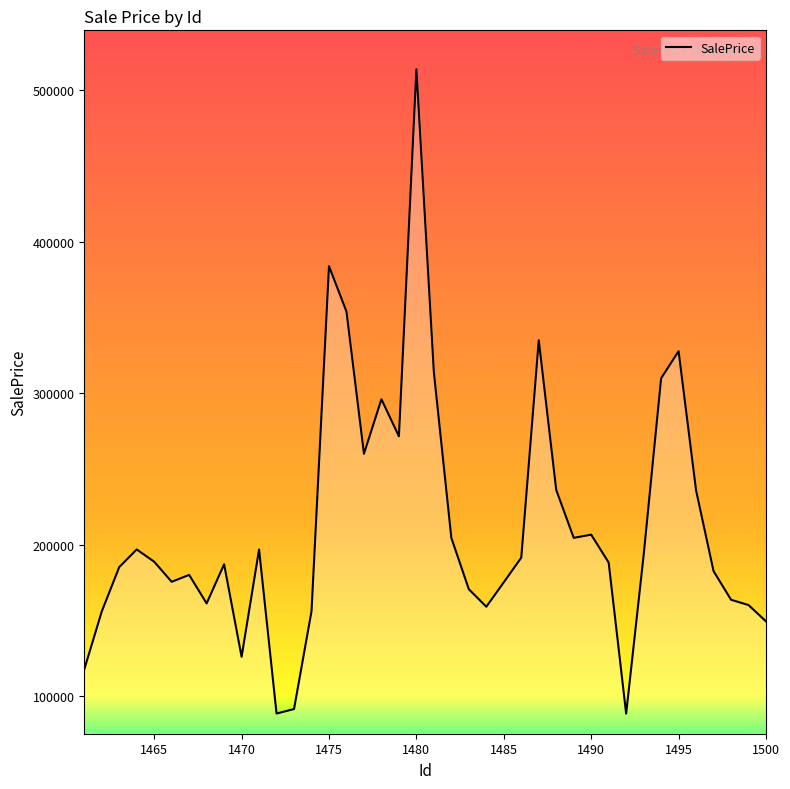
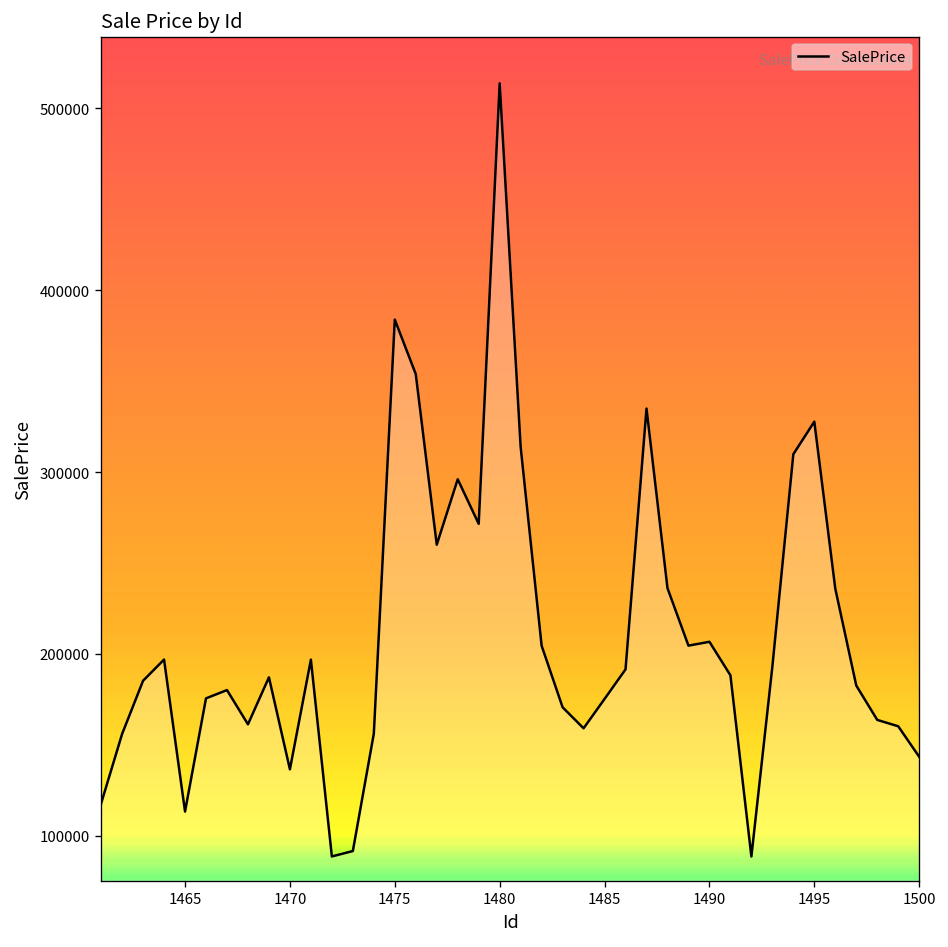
  {
-   "1465": 189000,
-   "1470": 126000,
+   "1465": 113000,
+   "1470": 136000,
    "1475": 384000,
    "1480": 514000,
    "1485": 175000,
    "1490": 207000,
    "1495": 328000,
-   "1500": 149000
+   "1500": 143000
  }
